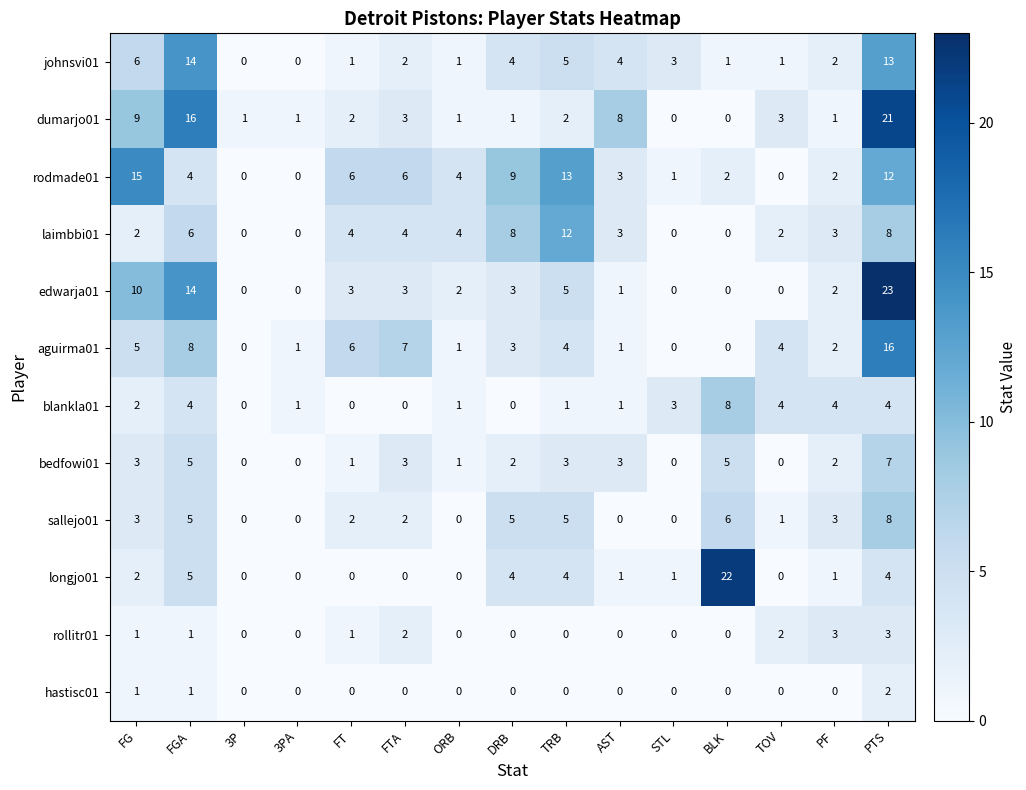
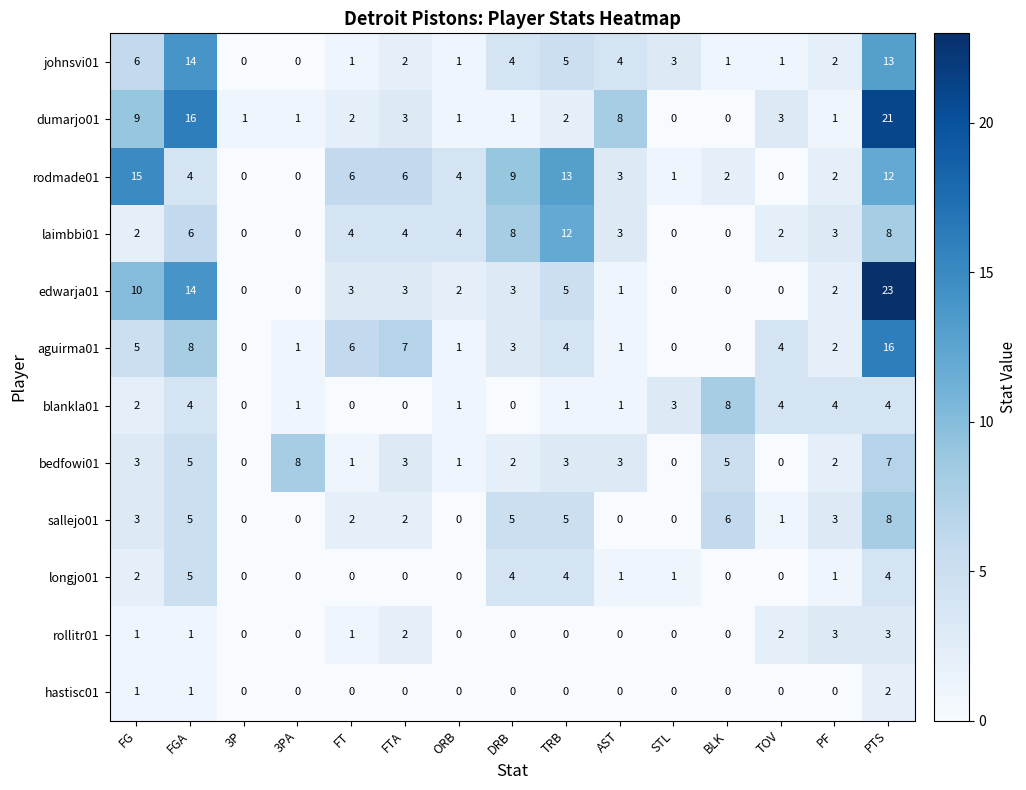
  {
    "johnsvi01": {
      "FG": 6,
      "FGA": 14,
      "3P": 0,
      "3PA": 0,
      "FT": 1,
      "FTA": 2,
      "ORB": 1,
      "DRB": 4,
      "TRB": 5,
      "AST": 4,
      "STL": 3,
      "BLK": 1,
      "TOV": 1,
      "PF": 2,
      "PTS": 13
    },
    "dumarjo01": {
      "FG": 9,
      "FGA": 16,
      "3P": 1,
      "3PA": 1,
      "FT": 2,
      "FTA": 3,
      "ORB": 1,
      "DRB": 1,
      "TRB": 2,
      "AST": 8,
      "STL": 0,
      "BLK": 0,
      "TOV": 3,
      "PF": 1,
      "PTS": 21
    },
    "rodmade01": {
      "FG": 15,
      "FGA": 4,
      "3P": 0,
      "3PA": 0,
      "FT": 6,
      "FTA": 6,
      "ORB": 4,
      "DRB": 9,
      "TRB": 13,
      "AST": 3,
      "STL": 1,
      "BLK": 2,
      "TOV": 0,
      "PF": 2,
      "PTS": 12
    },
    "laimbbi01": {
      "FG": 2,
      "FGA": 6,
      "3P": 0,
      "3PA": 0,
      "FT": 4,
      "FTA": 4,
      "ORB": 4,
      "DRB": 8,
      "TRB": 12,
      "AST": 3,
      "STL": 0,
      "BLK": 0,
      "TOV": 2,
      "PF": 3,
      "PTS": 8
    },
    "edwarja01": {
      "FG": 10,
      "FGA": 14,
      "3P": 0,
      "3PA": 0,
      "FT": 3,
      "FTA": 3,
      "ORB": 2,
      "DRB": 3,
      "TRB": 5,
      "AST": 1,
      "STL": 0,
      "BLK": 0,
      "TOV": 0,
      "PF": 2,
      "PTS": 23
    },
    "aguirma01": {
      "FG": 5,
      "FGA": 8,
      "3P": 0,
      "3PA": 1,
      "FT": 6,
      "FTA": 7,
      "ORB": 1,
      "DRB": 3,
      "TRB": 4,
      "AST": 1,
      "STL": 0,
      "BLK": 0,
      "TOV": 4,
      "PF": 2,
      "PTS": 16
    },
    "blankla01": {
      "FG": 2,
      "FGA": 4,
      "3P": 0,
      "3PA": 1,
      "FT": 0,
      "FTA": 0,
      "ORB": 1,
      "DRB": 0,
      "TRB": 1,
      "AST": 1,
      "STL": 3,
      "BLK": 8,
      "TOV": 4,
      "PF": 4,
      "PTS": 4
    },
    "bedfowi01": {
      "FG": 3,
      "FGA": 5,
      "3P": 0,
-     "3PA": 0,
+     "3PA": 8,
      "FT": 1,
      "FTA": 3,
      "ORB": 1,
      "DRB": 2,
      "TRB": 3,
      "AST": 3,
      "STL": 0,
      "BLK": 5,
      "TOV": 0,
      "PF": 2,
      "PTS": 7
    },
    "sallejo01": {
      "FG": 3,
      "FGA": 5,
      "3P": 0,
      "3PA": 0,
      "FT": 2,
      "FTA": 2,
      "ORB": 0,
      "DRB": 5,
      "TRB": 5,
      "AST": 0,
      "STL": 0,
      "BLK": 6,
      "TOV": 1,
      "PF": 3,
      "PTS": 8
    },
    "longjo01": {
      "FG": 2,
      "FGA": 5,
      "3P": 0,
      "3PA": 0,
      "FT": 0,
      "FTA": 0,
      "ORB": 0,
      "DRB": 4,
      "TRB": 4,
      "AST": 1,
      "STL": 1,
-     "BLK": 22,
+     "BLK": 0,
      "TOV": 0,
      "PF": 1,
      "PTS": 4
    },
    "rollitr01": {
      "FG": 1,
      "FGA": 1,
      "3P": 0,
      "3PA": 0,
      "FT": 1,
      "FTA": 2,
      "ORB": 0,
      "DRB": 0,
      "TRB": 0,
      "AST": 0,
      "STL": 0,
      "BLK": 0,
      "TOV": 2,
      "PF": 3,
      "PTS": 3
    },
    "hastisc01": {
      "FG": 1,
      "FGA": 1,
      "3P": 0,
      "3PA": 0,
      "FT": 0,
      "FTA": 0,
      "ORB": 0,
      "DRB": 0,
      "TRB": 0,
      "AST": 0,
      "STL": 0,
      "BLK": 0,
      "TOV": 0,
      "PF": 0,
      "PTS": 2
    }
  }
